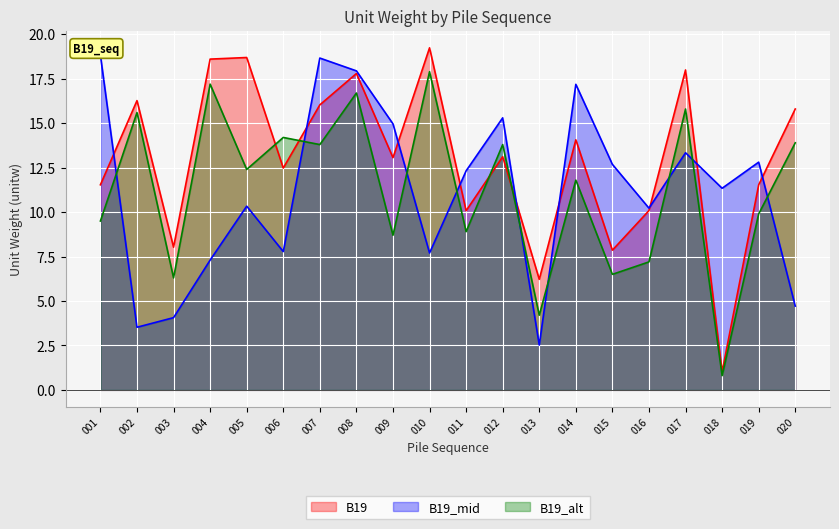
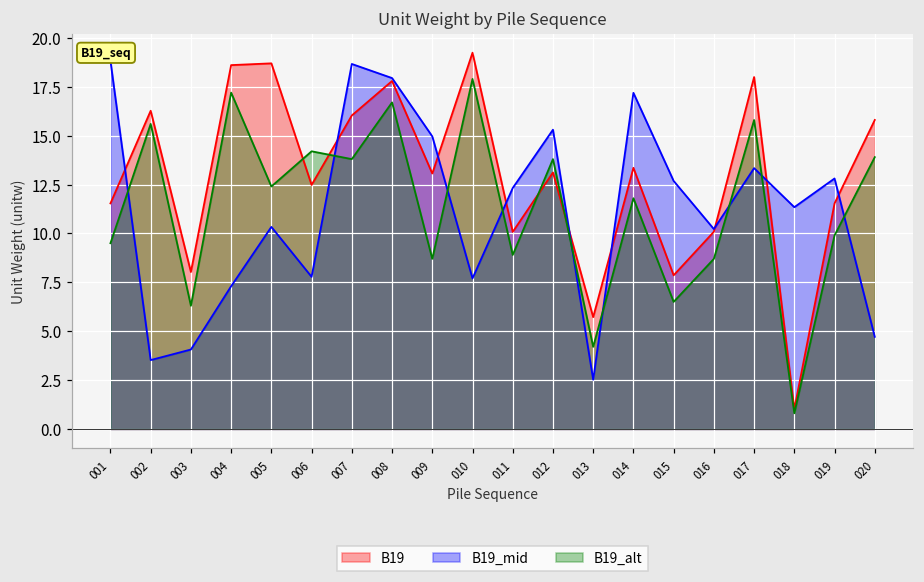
  {
    "B19": {
      "001": 11.5,
      "002": 16.3,
      "003": 8.0,
      "004": 18.6,
      "005": 18.7,
      "006": 12.5,
      "007": 16.0,
      "008": 17.8,
      "009": 13.1,
      "010": 19.2,
      "011": 10.1,
      "012": 13.1,
-     "013": 6.2,
-     "014": 14.1,
+     "013": 5.7,
+     "014": 13.4,
      "015": 7.9,
      "017": 18.0,
      "018": 1.0,
      "019": 11.5,
      "020": 15.8
    },
    "B19_mid": {
      "002": 3.5,
      "003": 4.1,
      "004": 7.3,
      "005": 10.3,
      "006": 7.8,
      "007": 18.7,
      "008": 17.9,
      "009": 15.0,
      "010": 7.7,
      "011": 12.3,
      "012": 15.3,
      "013": 2.5,
      "014": 17.2,
      "015": 12.7,
      "017": 13.3,
      "018": 11.3,
      "019": 12.8,
      "020": 4.7
    },
    "B19_alt": {
      "001": 9.5,
      "002": 15.6,
      "003": 6.3,
      "004": 17.2,
      "005": 12.4,
      "006": 14.2,
      "007": 13.8,
      "008": 16.7,
      "009": 8.7,
      "010": 17.9,
      "011": 8.9,
      "012": 13.8,
      "013": 4.2,
      "014": 11.8,
      "015": 6.5,
-     "016": 7.2,
+     "016": 8.7,
      "017": 15.8,
      "018": 0.8,
      "019": 9.9,
      "020": 13.9
    }
  }
